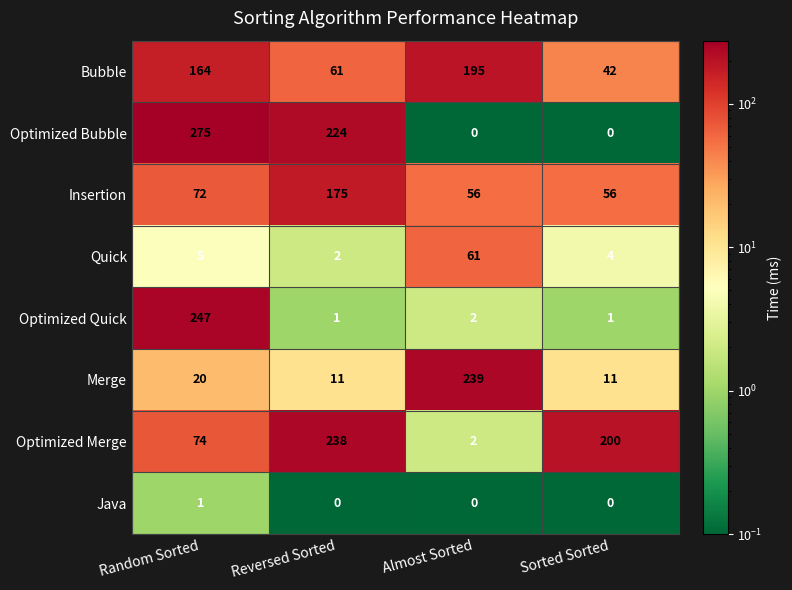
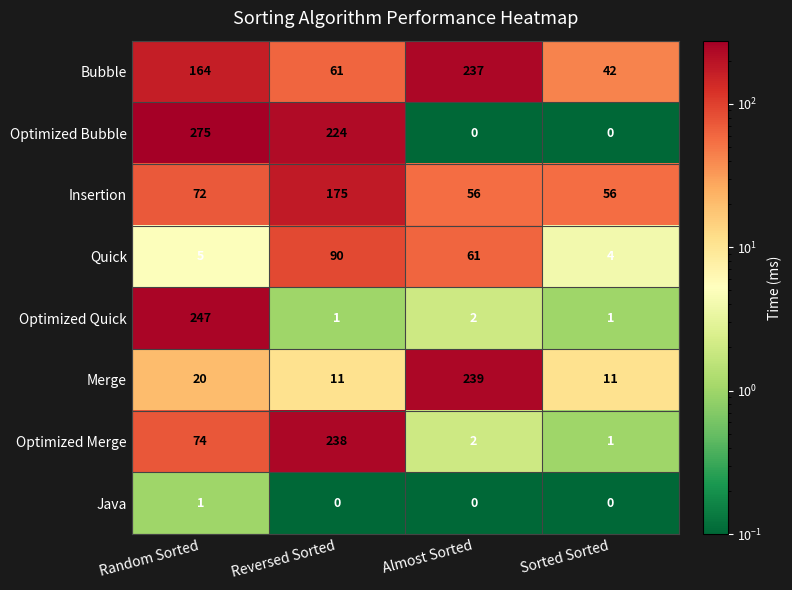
  {
    "Bubble": {
      "Random Sorted": 164,
      "Reversed Sorted": 61,
-     "Almost Sorted": 195,
+     "Almost Sorted": 237,
      "Sorted Sorted": 42
    },
    "Optimized Bubble": {
      "Random Sorted": 275,
      "Reversed Sorted": 224,
      "Almost Sorted": 0,
      "Sorted Sorted": 0
    },
    "Insertion": {
      "Random Sorted": 72,
      "Reversed Sorted": 175,
      "Almost Sorted": 56,
      "Sorted Sorted": 56
    },
    "Quick": {
      "Random Sorted": 5,
-     "Reversed Sorted": 2,
+     "Reversed Sorted": 90,
      "Almost Sorted": 61,
      "Sorted Sorted": 4
    },
    "Optimized Quick": {
      "Random Sorted": 247,
      "Reversed Sorted": 1,
      "Almost Sorted": 2,
      "Sorted Sorted": 1
    },
    "Merge": {
      "Random Sorted": 20,
      "Reversed Sorted": 11,
      "Almost Sorted": 239,
      "Sorted Sorted": 11
    },
    "Optimized Merge": {
      "Random Sorted": 74,
      "Reversed Sorted": 238,
      "Almost Sorted": 2,
-     "Sorted Sorted": 200
+     "Sorted Sorted": 1
    },
    "Java": {
      "Random Sorted": 1,
      "Reversed Sorted": 0,
      "Almost Sorted": 0,
      "Sorted Sorted": 0
    }
  }
